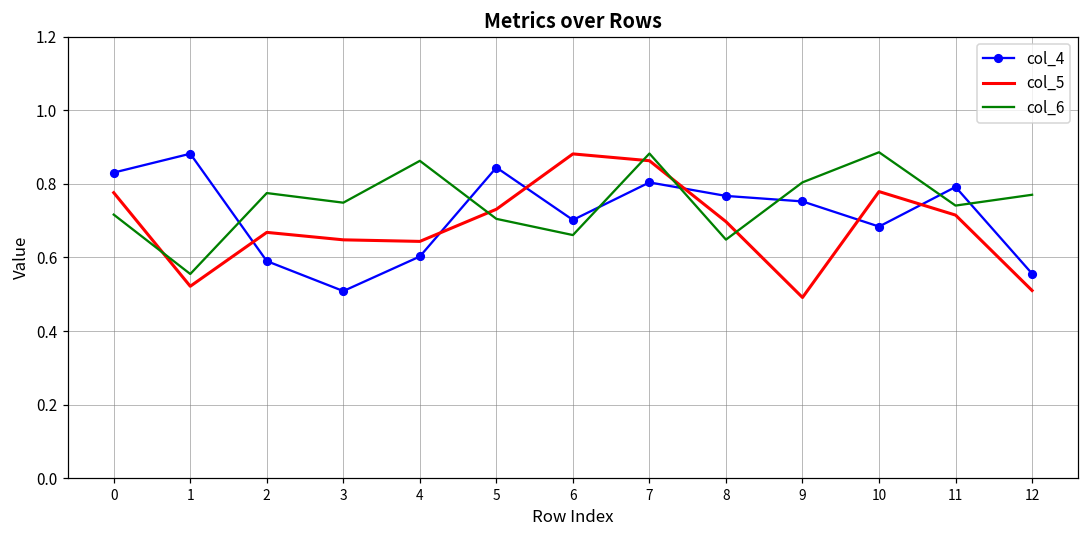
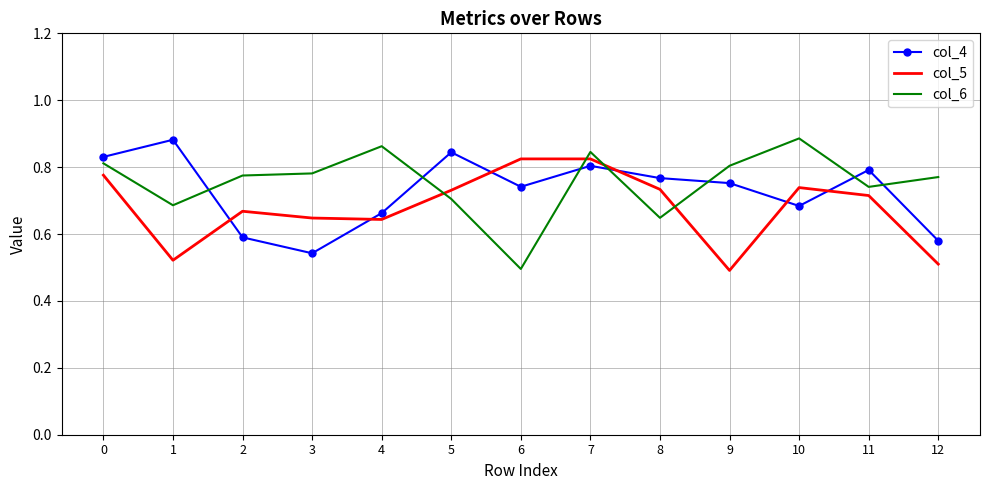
  {
    "col_4": {
      "0": 0.83,
      "1": 0.88,
      "2": 0.59,
-     "3": 0.51,
-     "4": 0.60,
+     "3": 0.54,
+     "4": 0.66,
      "5": 0.84,
-     "6": 0.70,
+     "6": 0.74,
      "7": 0.80,
      "8": 0.77,
      "9": 0.75,
      "10": 0.68,
      "11": 0.79,
-     "12": 0.56
+     "12": 0.58
    },
    "col_5": {
      "0": 0.78,
      "1": 0.52,
      "2": 0.67,
      "3": 0.65,
      "4": 0.64,
      "5": 0.73,
-     "6": 0.88,
-     "7": 0.86,
-     "8": 0.70,
+     "6": 0.82,
+     "7": 0.82,
+     "8": 0.73,
      "9": 0.49,
-     "10": 0.78,
+     "10": 0.74,
      "11": 0.72,
      "12": 0.51
    },
    "col_6": {
-     "0": 0.72,
-     "1": 0.55,
+     "0": 0.81,
+     "1": 0.69,
      "2": 0.77,
-     "3": 0.75,
+     "3": 0.78,
      "4": 0.86,
      "5": 0.70,
-     "6": 0.66,
-     "7": 0.88,
+     "6": 0.50,
+     "7": 0.85,
      "8": 0.65,
      "9": 0.80,
      "10": 0.89,
      "11": 0.74,
      "12": 0.77
    }
  }
